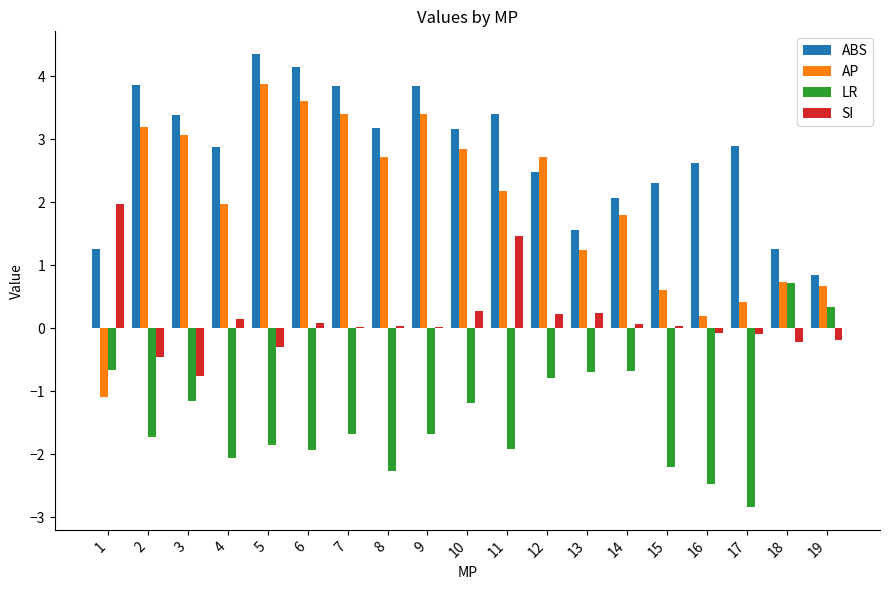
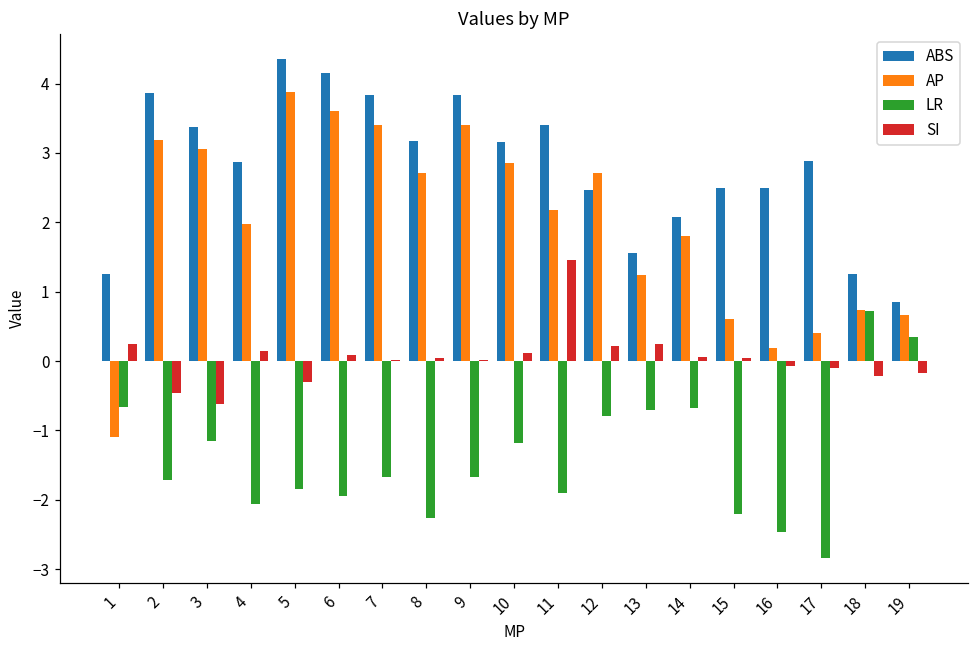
  {
    "ABS": {
      "1": 1.3,
      "2": 3.9,
      "3": 3.4,
      "4": 2.9,
      "5": 4.4,
      "6": 4.2,
      "7": 3.8,
      "8": 3.2,
      "9": 3.8,
      "10": 3.2,
      "11": 3.4,
      "12": 2.5,
      "13": 1.6,
      "14": 2.1,
-     "15": 2.3,
-     "16": 2.6,
+     "15": 2.5,
+     "16": 2.5,
      "17": 2.9,
      "18": 1.3,
      "19": 0.9
    },
    "AP": {
      "1": -1.1,
      "2": 3.2,
      "3": 3.1,
      "4": 2.0,
      "5": 3.9,
      "6": 3.6,
      "7": 3.4,
      "8": 2.7,
      "9": 3.4,
      "10": 2.9,
      "11": 2.2,
      "12": 2.7,
      "13": 1.2,
      "14": 1.8,
      "15": 0.6,
      "16": 0.2,
      "17": 0.4,
      "18": 0.7,
      "19": 0.7
    },
    "LR": {
      "1": -0.7,
      "2": -1.7,
      "3": -1.2,
      "4": -2.1,
      "5": -1.9,
      "6": -1.9,
      "7": -1.7,
      "8": -2.3,
      "9": -1.7,
      "10": -1.2,
      "11": -1.9,
      "12": -0.8,
      "13": -0.7,
      "14": -0.7,
      "15": -2.2,
      "16": -2.5,
      "17": -2.8,
      "18": 0.7,
      "19": 0.3
    },
    "SI": {
-     "1": 2.0,
+     "1": 0.3,
      "2": -0.5,
-     "3": -0.8,
+     "3": -0.6,
      "4": 0.2,
      "5": -0.3,
      "6": 0.1,
      "8": 0.0,
-     "10": 0.3,
+     "10": 0.1,
      "11": 1.5,
      "12": 0.2,
      "13": 0.2,
      "14": 0.1,
      "15": 0.0,
      "16": -0.1,
      "17": -0.1,
      "18": -0.2,
      "19": -0.2
    }
  }
